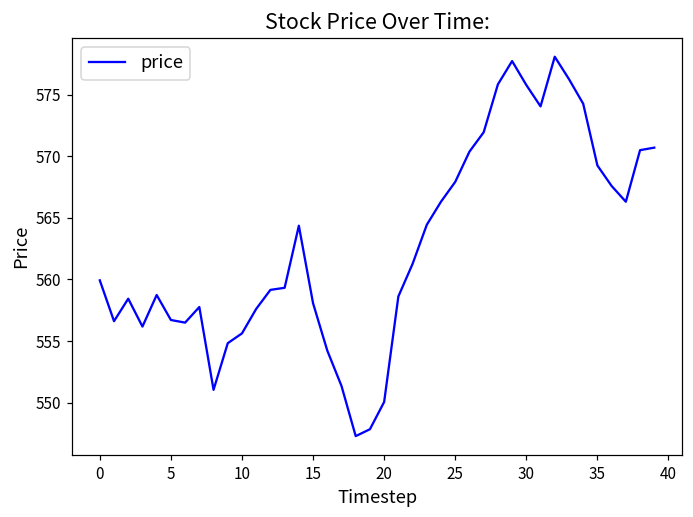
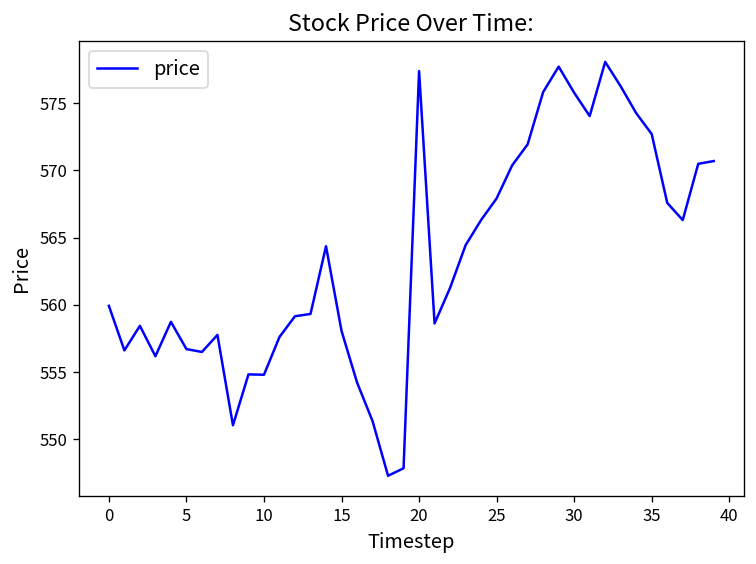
  {
    "0": 559.9,
    "5": 556.7,
-   "10": 555.6,
+   "10": 554.8,
    "15": 558.1,
-   "20": 550.1,
+   "20": 577.4,
    "25": 567.9,
    "30": 575.8,
-   "35": 569.2
+   "35": 572.7
  }
